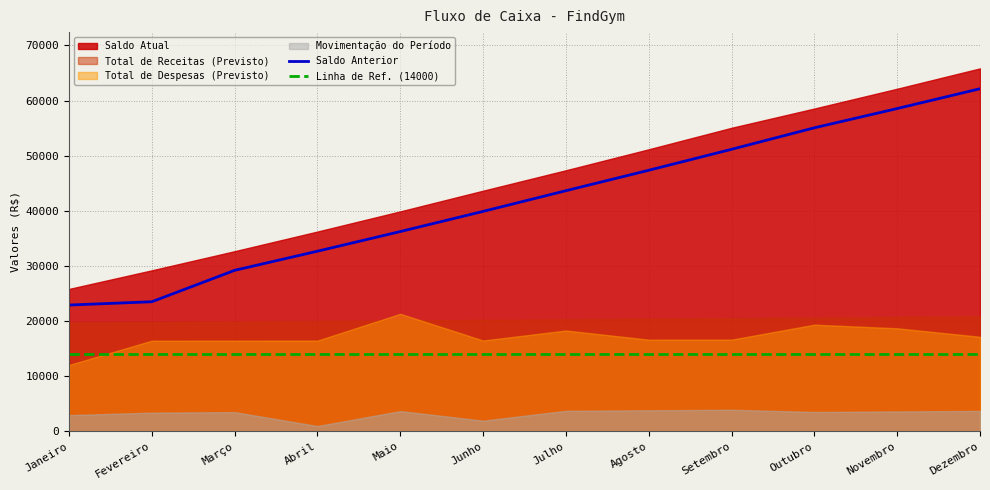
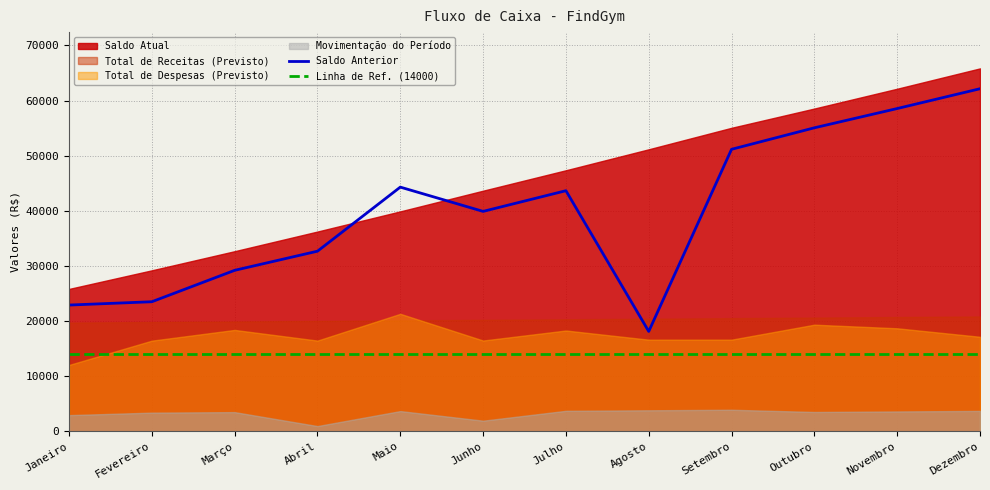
  {
    "Saldo Anterior": {
      "Janeiro": 23000,
      "Fevereiro": 23000,
      "Março": 29000,
      "Abril": 33000,
-     "Maio": 36000,
+     "Maio": 44000,
      "Junho": 40000,
      "Julho": 44000,
-     "Agosto": 47000,
+     "Agosto": 18000,
      "Setembro": 51000,
      "Outubro": 55000,
      "Novembro": 59000,
      "Dezembro": 62000
    },
    "Linha de Ref. (14000)": {
      "Janeiro": 14000,
      "Fevereiro": 14000,
      "Março": 14000,
      "Abril": 14000,
      "Maio": 14000,
      "Junho": 14000,
      "Julho": 14000,
      "Agosto": 14000,
      "Setembro": 14000,
      "Outubro": 14000,
      "Novembro": 14000,
      "Dezembro": 14000
    },
    "Total de Despesas (Previsto)": {
      "Janeiro": 12000,
      "Fevereiro": 16000,
-     "Março": 16000,
+     "Março": 18000,
      "Abril": 16000,
      "Maio": 21000,
      "Junho": 16000,
      "Julho": 18000,
      "Agosto": 17000,
      "Setembro": 17000,
      "Outubro": 19000,
      "Novembro": 19000,
      "Dezembro": 17000
    },
    "Movimentação do Período": {
      "Janeiro": 3000,
      "Fevereiro": 3000,
      "Março": 3000,
      "Abril": 1000,
      "Maio": 4000,
      "Junho": 2000,
      "Julho": 4000,
      "Agosto": 4000,
      "Setembro": 4000,
      "Outubro": 3000,
      "Novembro": 4000,
      "Dezembro": 4000
    }
  }
